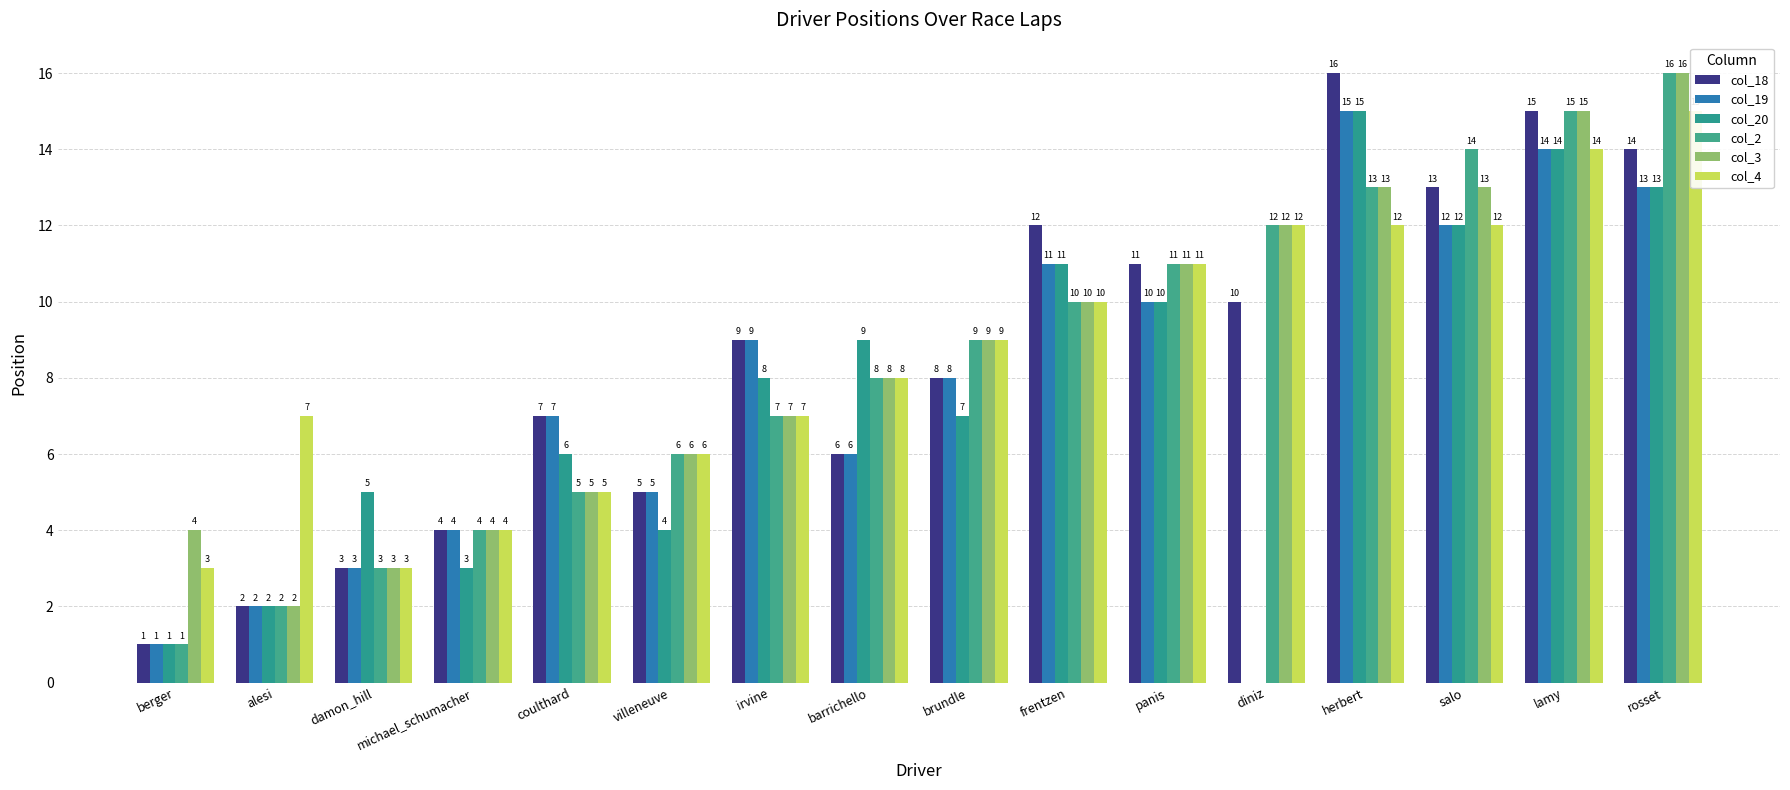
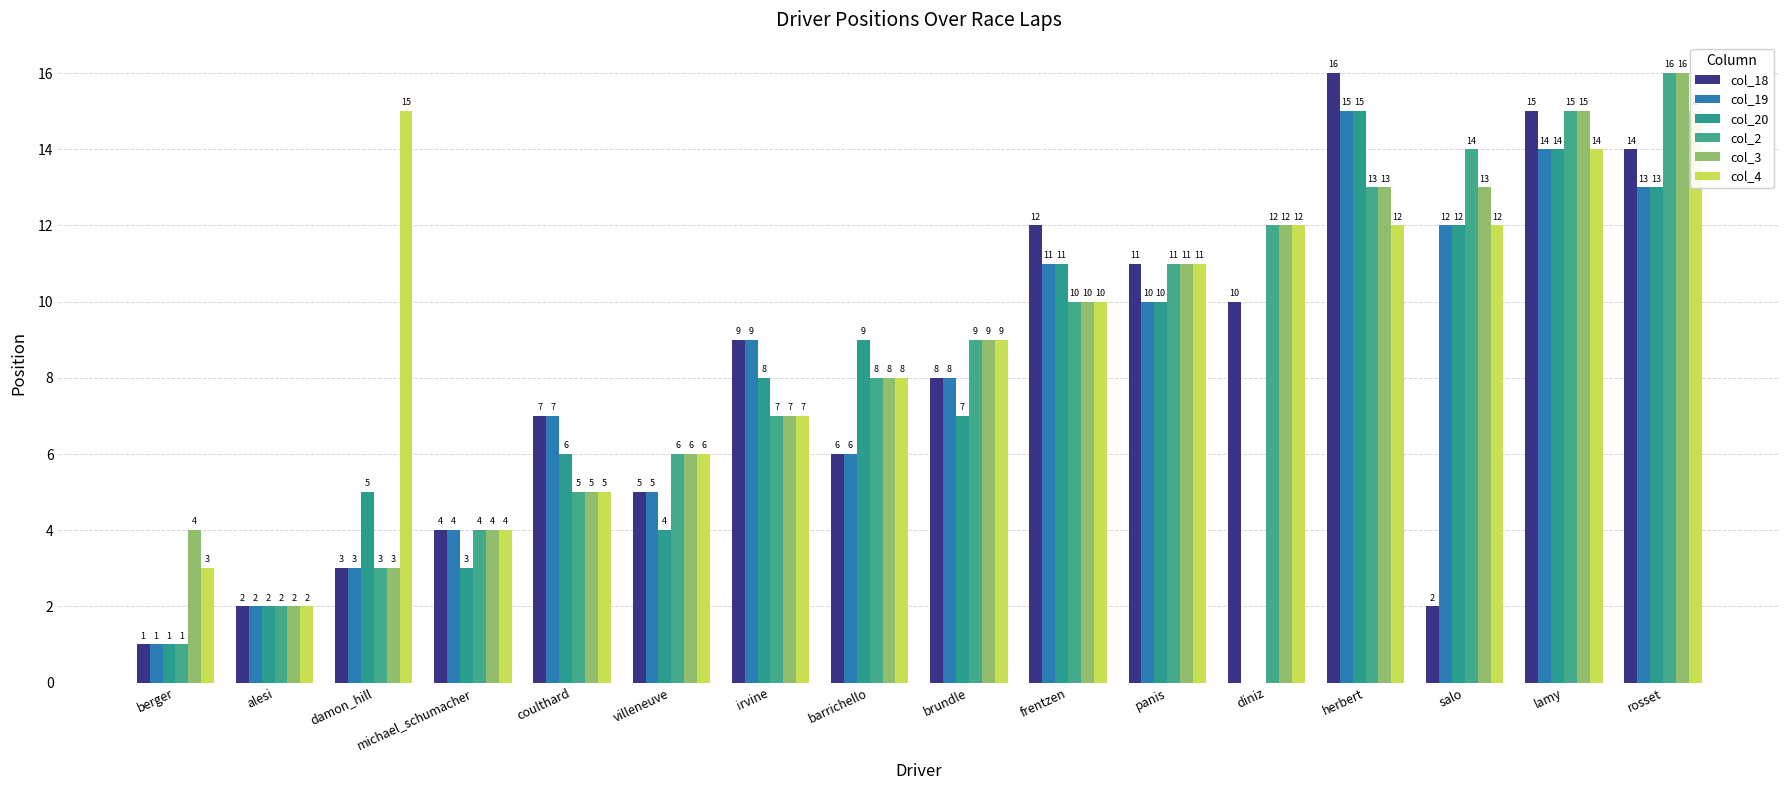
  {
    "col_18": {
      "berger": 1,
      "alesi": 2,
      "damon_hill": 3,
      "michael_schumacher": 4,
      "coulthard": 7,
      "villeneuve": 5,
      "irvine": 9,
      "barrichello": 6,
      "brundle": 8,
      "frentzen": 12,
      "panis": 11,
      "diniz": 10,
      "herbert": 16,
-     "salo": 13,
+     "salo": 2,
      "lamy": 15,
      "rosset": 14
    },
    "col_3": {
      "berger": 4,
      "alesi": 2,
      "damon_hill": 3,
      "michael_schumacher": 4,
      "coulthard": 5,
      "villeneuve": 6,
      "irvine": 7,
      "barrichello": 8,
      "brundle": 9,
      "frentzen": 10,
      "panis": 11,
      "diniz": 12,
      "herbert": 13,
      "salo": 13,
      "lamy": 15,
      "rosset": 16
    },
    "col_4": {
      "berger": 3,
-     "alesi": 7,
-     "damon_hill": 3,
+     "alesi": 2,
+     "damon_hill": 15,
      "michael_schumacher": 4,
      "coulthard": 5,
      "villeneuve": 6,
      "irvine": 7,
      "barrichello": 8,
      "brundle": 9,
      "frentzen": 10,
      "panis": 11,
      "diniz": 12,
      "herbert": 12,
      "salo": 12,
      "lamy": 14
    }
  }
